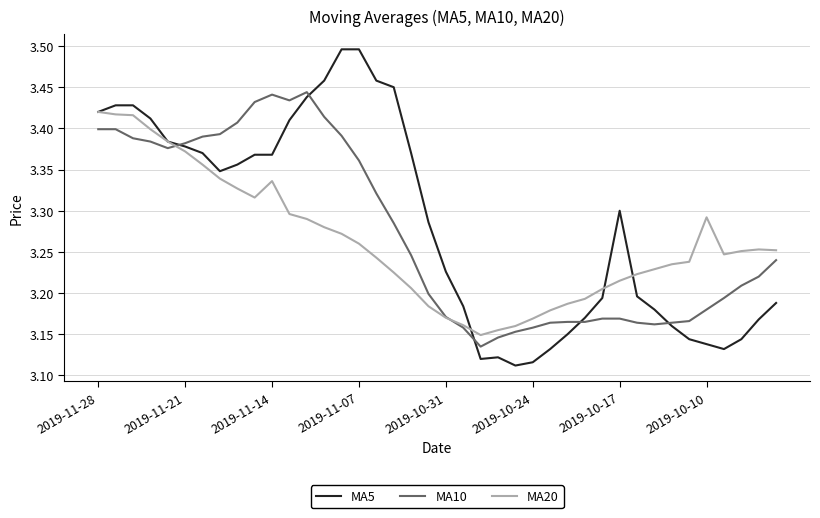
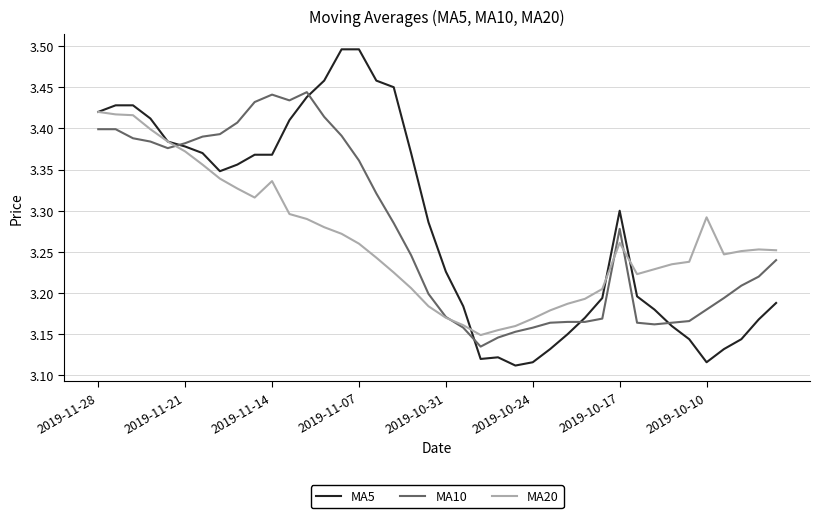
  {
    "MA5": {
      "2019-11-21": 3.38,
      "2019-11-14": 3.37,
      "2019-11-07": 3.50,
      "2019-10-31": 3.23,
      "2019-10-24": 3.12,
      "2019-10-17": 3.30,
-     "2019-10-10": 3.14
+     "2019-10-10": 3.12
    },
    "MA10": {
      "2019-11-28": 3.40,
      "2019-11-21": 3.38,
      "2019-11-14": 3.44,
      "2019-11-07": 3.36,
      "2019-10-24": 3.16,
-     "2019-10-17": 3.17,
+     "2019-10-17": 3.28,
      "2019-10-10": 3.18
    },
    "MA20": {
      "2019-11-21": 3.37,
      "2019-11-14": 3.34,
      "2019-11-07": 3.26,
      "2019-10-24": 3.17,
-     "2019-10-17": 3.22,
+     "2019-10-17": 3.26,
      "2019-10-10": 3.29
    }
  }
